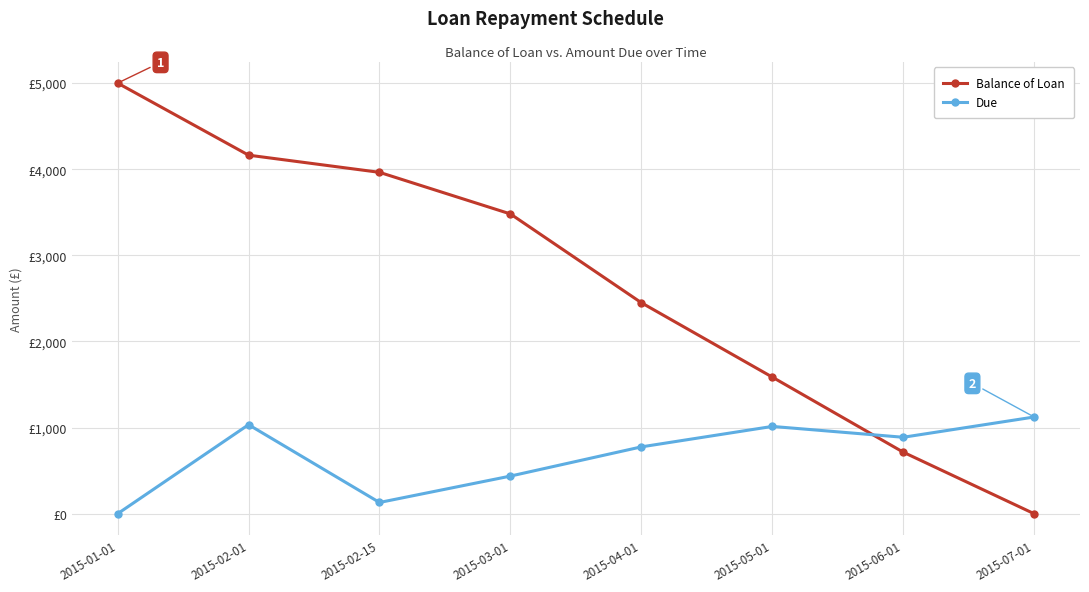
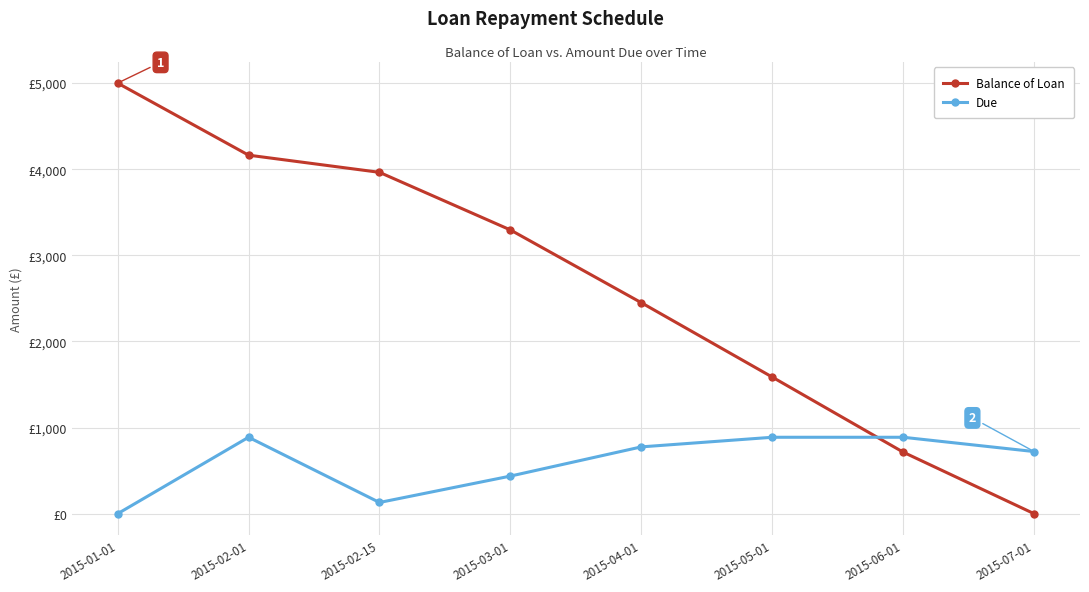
  {
    "Balance of Loan": {
      "2015-01-01": "£5,000",
      "2015-02-01": "£4,200",
      "2015-02-15": "£4,000",
-     "2015-03-01": "£3,500",
+     "2015-03-01": "£3,300",
      "2015-04-01": "£2,400",
      "2015-05-01": "£1,600",
      "2015-06-01": "£700",
      "2015-07-01": "£0"
    },
    "Due": {
      "2015-01-01": "£0",
-     "2015-02-01": "£1,000",
+     "2015-02-01": "£900",
      "2015-02-15": "£100",
      "2015-03-01": "£400",
      "2015-04-01": "£800",
-     "2015-05-01": "£1,000",
+     "2015-05-01": "£900",
      "2015-06-01": "£900",
-     "2015-07-01": "£1,100"
+     "2015-07-01": "£700"
    }
  }
